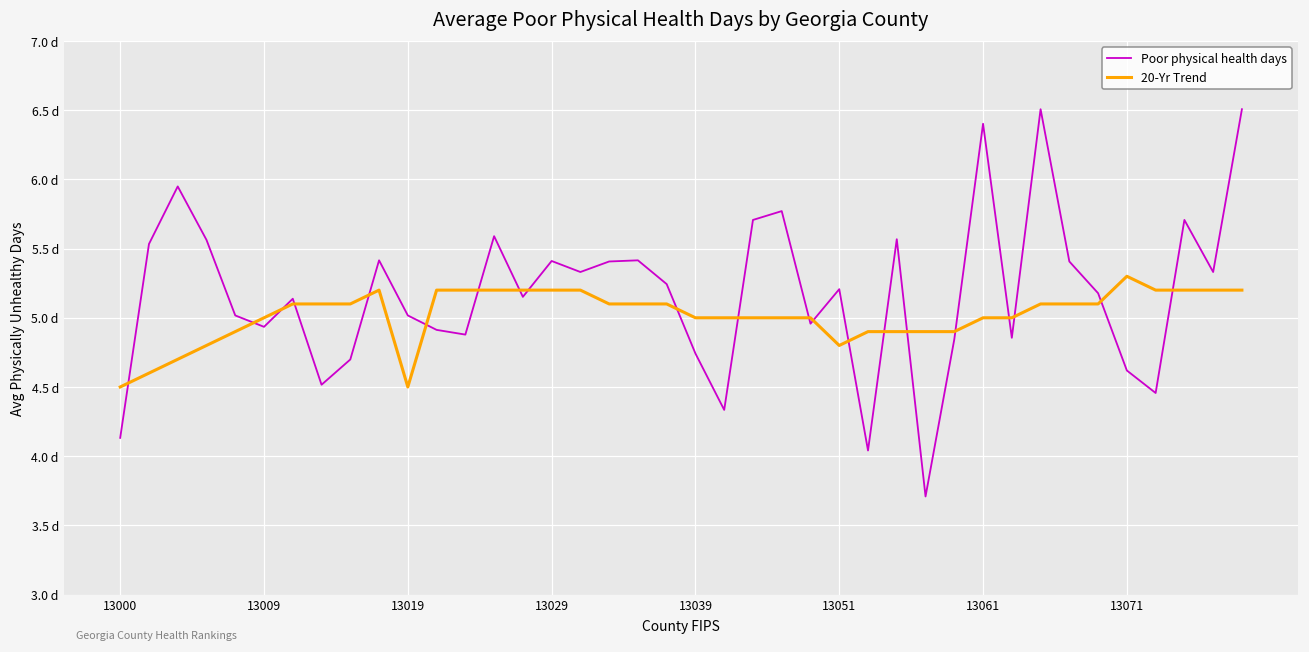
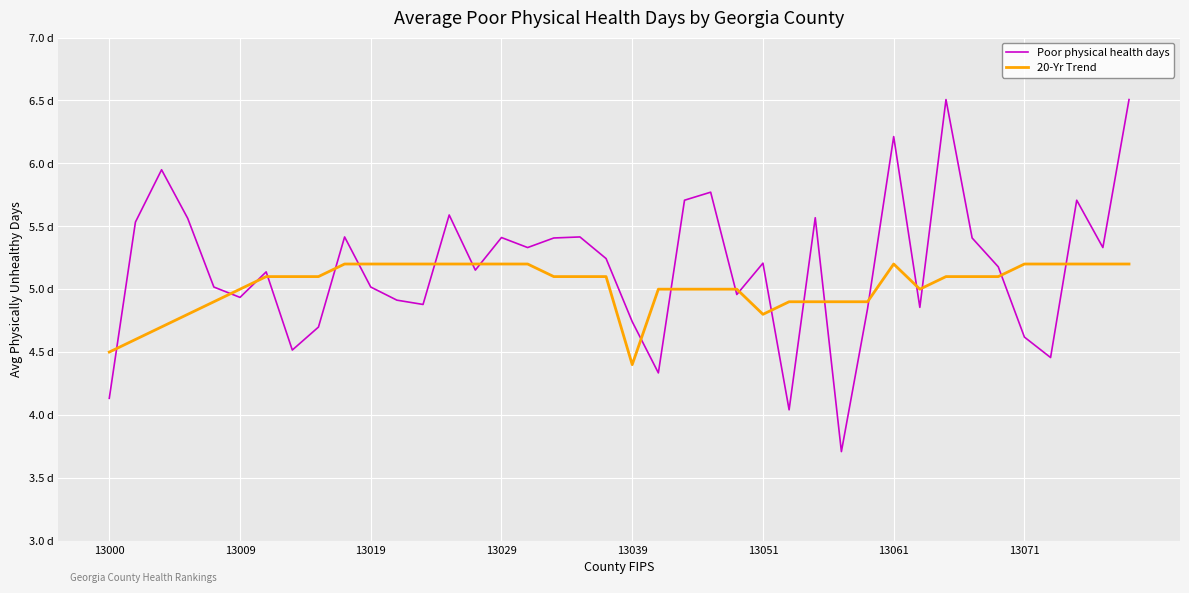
  {
    "Poor physical health days": {
      "13000": "4.13 d",
      "13009": "4.93 d",
      "13019": "5.02 d",
      "13029": "5.41 d",
      "13039": "4.74 d",
      "13051": "5.21 d",
-     "13061": "6.40 d",
+     "13061": "6.21 d",
      "13071": "4.62 d"
    },
    "20-Yr Trend": {
      "13000": "4.5 d",
      "13009": "5.0 d",
-     "13019": "4.5 d",
+     "13019": "5.2 d",
      "13029": "5.2 d",
-     "13039": "5.0 d",
+     "13039": "4.4 d",
      "13051": "4.8 d",
-     "13061": "5.0 d",
-     "13071": "5.3 d"
+     "13061": "5.2 d",
+     "13071": "5.2 d"
    }
  }
